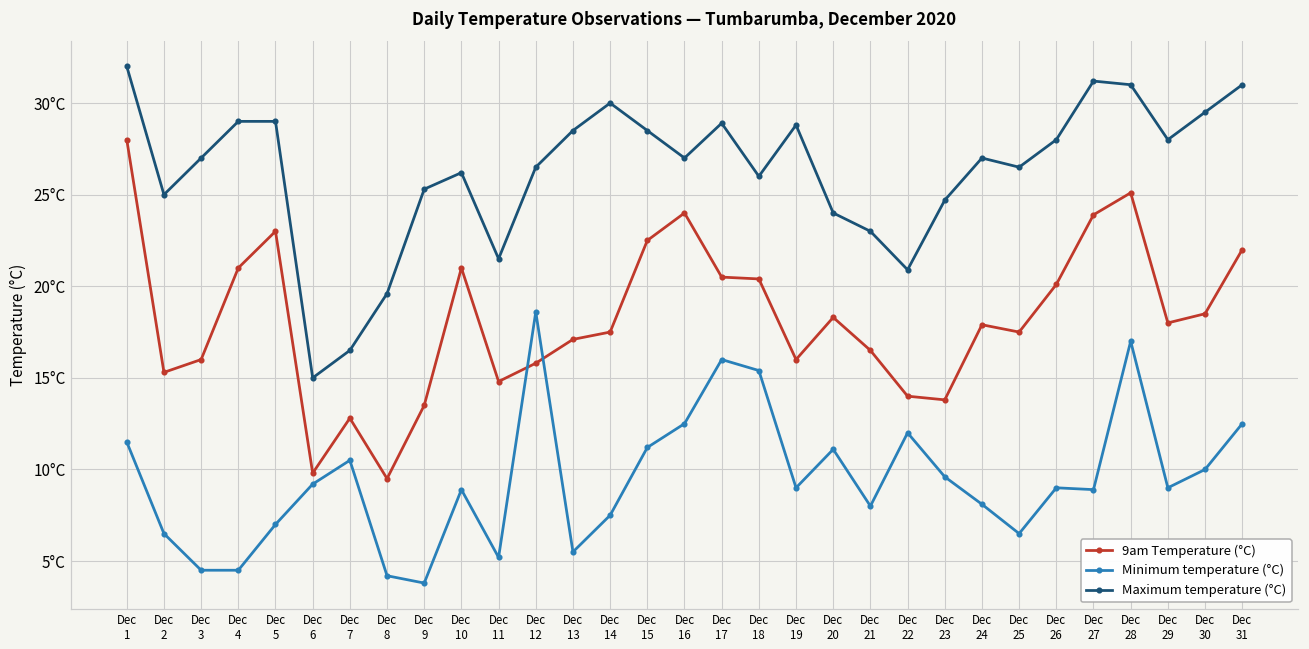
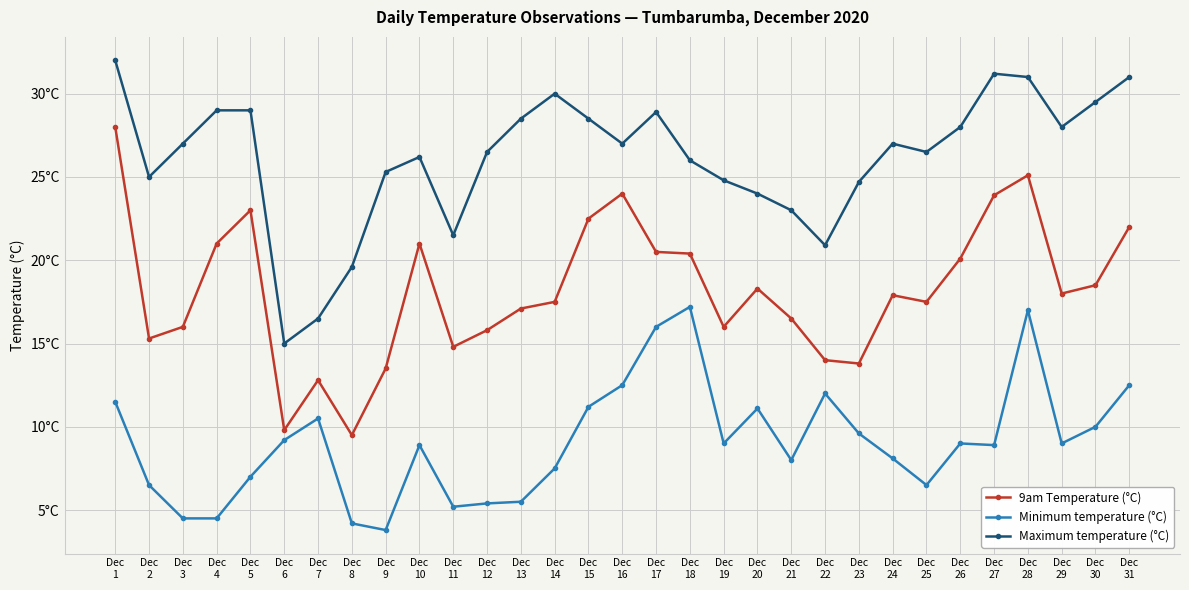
  {
    "9am Temperature (°C)": {
      "Dec 1": "28.0°C",
      "Dec 2": "15.3°C",
      "Dec 3": "16.0°C",
      "Dec 4": "21.0°C",
      "Dec 5": "23.0°C",
      "Dec 6": "9.8°C",
      "Dec 7": "12.8°C",
      "Dec 8": "9.5°C",
      "Dec 9": "13.5°C",
      "Dec 10": "21.0°C",
      "Dec 11": "14.8°C",
      "Dec 12": "15.8°C",
      "Dec 13": "17.1°C",
      "Dec 14": "17.5°C",
      "Dec 15": "22.5°C",
      "Dec 16": "24.0°C",
      "Dec 17": "20.5°C",
      "Dec 18": "20.4°C",
      "Dec 19": "16.0°C",
      "Dec 20": "18.3°C",
      "Dec 21": "16.5°C",
      "Dec 22": "14.0°C",
      "Dec 23": "13.8°C",
      "Dec 24": "17.9°C",
      "Dec 25": "17.5°C",
      "Dec 26": "20.1°C",
      "Dec 27": "23.9°C",
      "Dec 28": "25.1°C",
      "Dec 29": "18.0°C",
      "Dec 30": "18.5°C",
      "Dec 31": "22.0°C"
    },
    "Minimum temperature (°C)": {
      "Dec 1": "11.5°C",
      "Dec 2": "6.5°C",
      "Dec 3": "4.5°C",
      "Dec 4": "4.5°C",
      "Dec 5": "7.0°C",
      "Dec 6": "9.2°C",
      "Dec 7": "10.5°C",
      "Dec 8": "4.2°C",
      "Dec 9": "3.8°C",
      "Dec 10": "8.9°C",
      "Dec 11": "5.2°C",
-     "Dec 12": "18.6°C",
+     "Dec 12": "5.4°C",
      "Dec 13": "5.5°C",
      "Dec 14": "7.5°C",
      "Dec 15": "11.2°C",
      "Dec 16": "12.5°C",
      "Dec 17": "16.0°C",
-     "Dec 18": "15.4°C",
+     "Dec 18": "17.2°C",
      "Dec 19": "9.0°C",
      "Dec 20": "11.1°C",
      "Dec 21": "8.0°C",
      "Dec 22": "12.0°C",
      "Dec 23": "9.6°C",
      "Dec 24": "8.1°C",
      "Dec 25": "6.5°C",
      "Dec 26": "9.0°C",
      "Dec 27": "8.9°C",
      "Dec 28": "17.0°C",
      "Dec 29": "9.0°C",
      "Dec 30": "10.0°C",
      "Dec 31": "12.5°C"
    },
    "Maximum temperature (°C)": {
      "Dec 1": "32.0°C",
      "Dec 2": "25.0°C",
      "Dec 3": "27.0°C",
      "Dec 4": "29.0°C",
      "Dec 5": "29.0°C",
      "Dec 6": "15.0°C",
      "Dec 7": "16.5°C",
      "Dec 8": "19.6°C",
      "Dec 9": "25.3°C",
      "Dec 10": "26.2°C",
      "Dec 11": "21.5°C",
      "Dec 12": "26.5°C",
      "Dec 13": "28.5°C",
      "Dec 14": "30.0°C",
      "Dec 15": "28.5°C",
      "Dec 16": "27.0°C",
      "Dec 17": "28.9°C",
      "Dec 18": "26.0°C",
-     "Dec 19": "28.8°C",
+     "Dec 19": "24.8°C",
      "Dec 20": "24.0°C",
      "Dec 21": "23.0°C",
      "Dec 22": "20.9°C",
      "Dec 23": "24.7°C",
      "Dec 24": "27.0°C",
      "Dec 25": "26.5°C",
      "Dec 26": "28.0°C",
      "Dec 27": "31.2°C",
      "Dec 28": "31.0°C",
      "Dec 29": "28.0°C",
      "Dec 30": "29.5°C",
      "Dec 31": "31.0°C"
    }
  }
